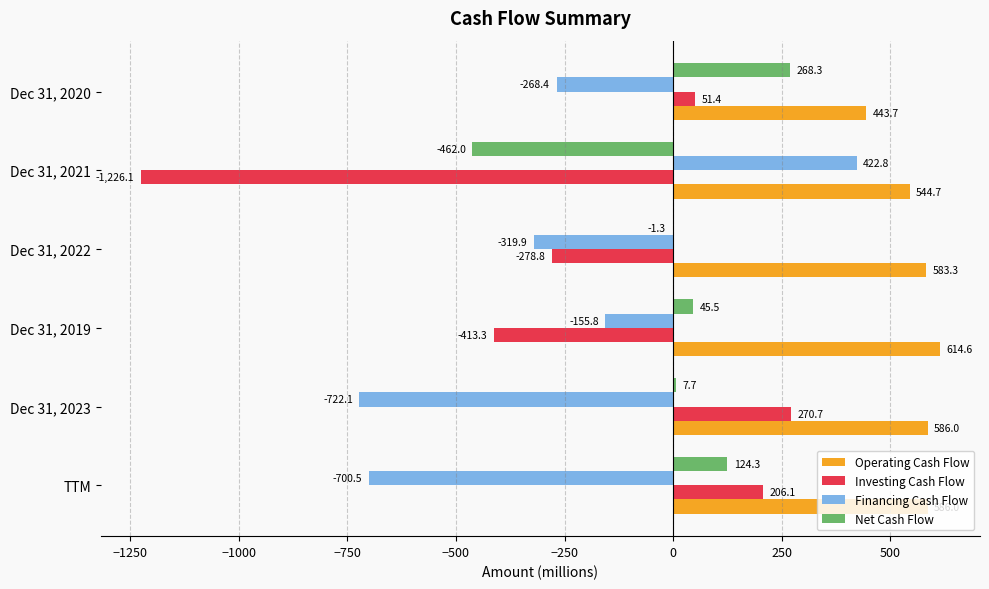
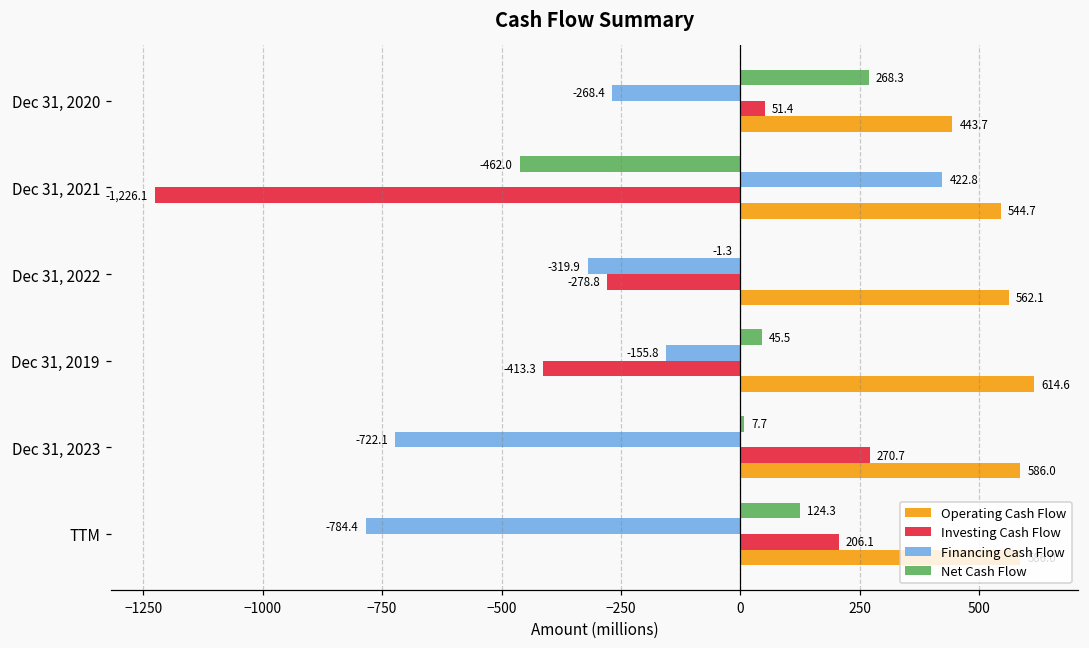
  {
    "Operating Cash Flow": {
      "Dec 31, 2020": "443.7",
      "Dec 31, 2021": "544.7",
-     "Dec 31, 2022": "583.3",
+     "Dec 31, 2022": "562.1",
      "Dec 31, 2019": "614.6",
      "Dec 31, 2023": "586.0"
    },
    "Investing Cash Flow": {
      "Dec 31, 2020": "51.4",
      "Dec 31, 2021": "-1,226.1",
      "Dec 31, 2022": "-278.8",
      "Dec 31, 2019": "-413.3",
      "Dec 31, 2023": "270.7",
      "TTM": "206.1"
    },
    "Financing Cash Flow": {
      "Dec 31, 2020": "-268.4",
      "Dec 31, 2021": "422.8",
      "Dec 31, 2022": "-319.9",
      "Dec 31, 2019": "-155.8",
      "Dec 31, 2023": "-722.1",
-     "TTM": "-700.5"
+     "TTM": "-784.4"
    },
    "Net Cash Flow": {
      "Dec 31, 2020": "268.3",
      "Dec 31, 2021": "-462.0",
      "Dec 31, 2022": "-1.3",
      "Dec 31, 2019": "45.5",
      "Dec 31, 2023": "7.7",
      "TTM": "124.3"
    }
  }
